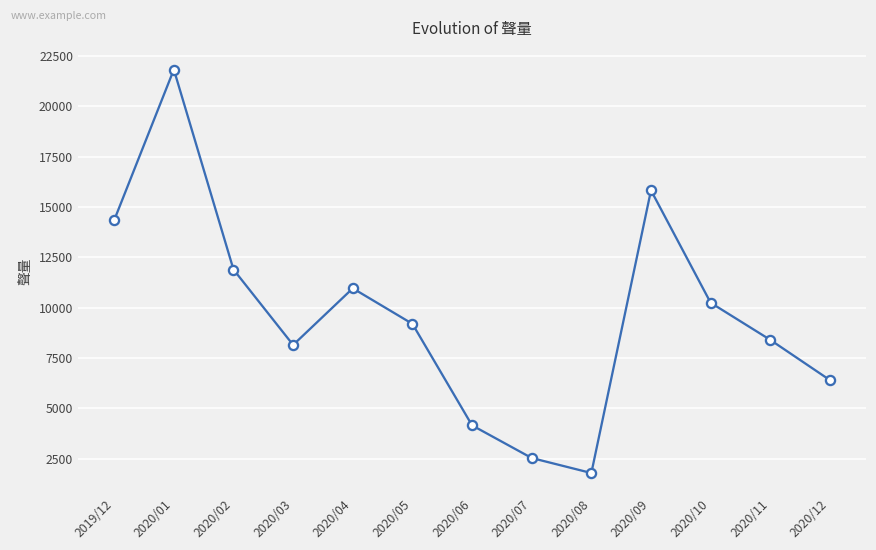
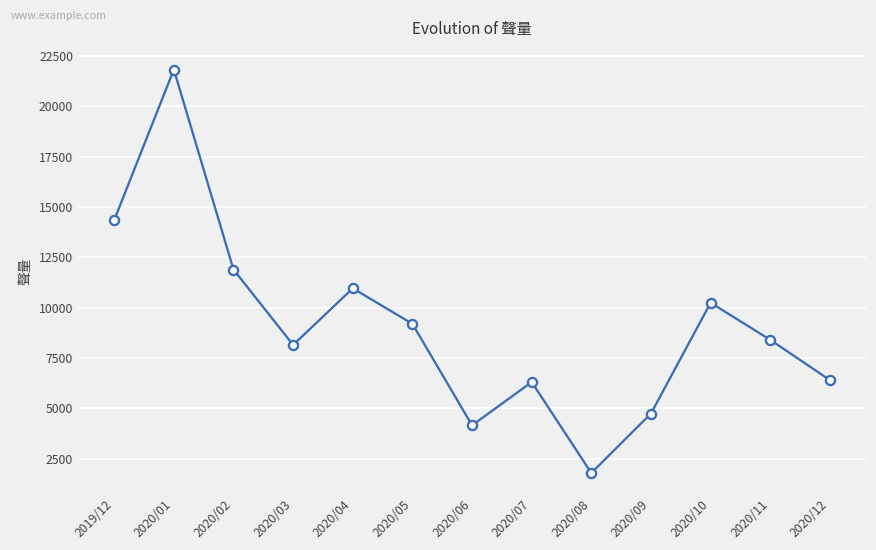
  {
    "2019/12": 14300,
    "2020/01": 21800,
    "2020/02": 11900,
    "2020/03": 8100,
    "2020/04": 11000,
    "2020/05": 9200,
    "2020/06": 4100,
-   "2020/07": 2500,
+   "2020/07": 6300,
    "2020/08": 1800,
-   "2020/09": 15800,
+   "2020/09": 4700,
    "2020/10": 10200,
    "2020/11": 8400,
    "2020/12": 6400
  }
